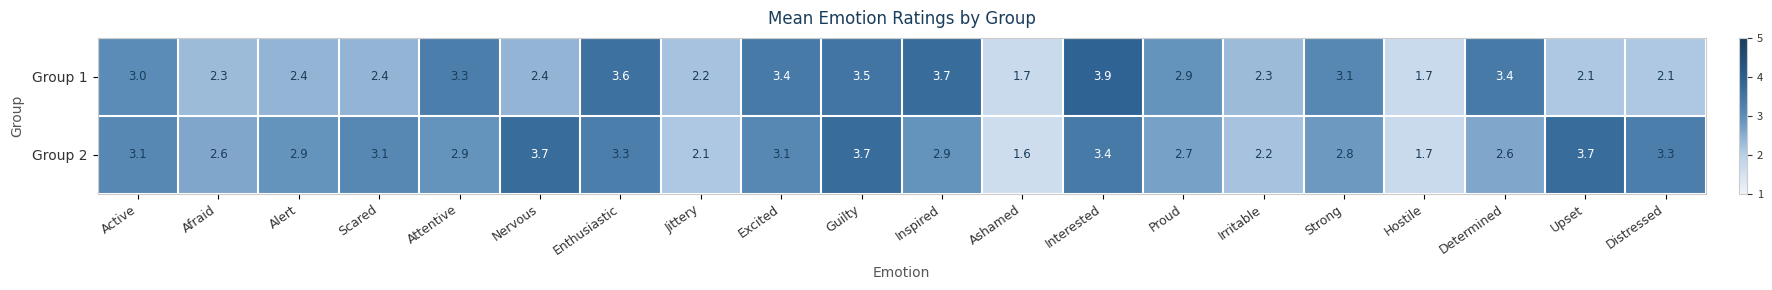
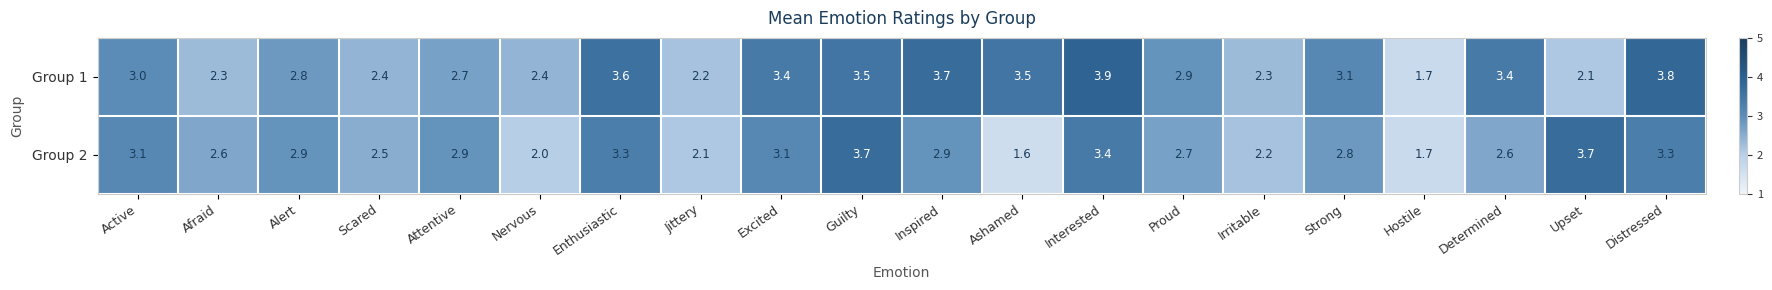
  {
    "Group 1": {
      "Active": 3.0,
      "Afraid": 2.3,
-     "Alert": 2.4,
+     "Alert": 2.8,
      "Scared": 2.4,
-     "Attentive": 3.3,
+     "Attentive": 2.7,
      "Nervous": 2.4,
      "Enthusiastic": 3.6,
      "Jittery": 2.2,
      "Excited": 3.4,
      "Guilty": 3.5,
      "Inspired": 3.7,
-     "Ashamed": 1.7,
+     "Ashamed": 3.5,
      "Interested": 3.9,
      "Proud": 2.9,
      "Irritable": 2.3,
      "Strong": 3.1,
      "Hostile": 1.7,
      "Determined": 3.4,
      "Upset": 2.1,
-     "Distressed": 2.1
+     "Distressed": 3.8
    },
    "Group 2": {
      "Active": 3.1,
      "Afraid": 2.6,
      "Alert": 2.9,
-     "Scared": 3.1,
+     "Scared": 2.5,
      "Attentive": 2.9,
-     "Nervous": 3.7,
+     "Nervous": 2.0,
      "Enthusiastic": 3.3,
      "Jittery": 2.1,
      "Excited": 3.1,
      "Guilty": 3.7,
      "Inspired": 2.9,
      "Ashamed": 1.6,
      "Interested": 3.4,
      "Proud": 2.7,
      "Irritable": 2.2,
      "Strong": 2.8,
      "Hostile": 1.7,
      "Determined": 2.6,
      "Upset": 3.7,
      "Distressed": 3.3
    }
  }
